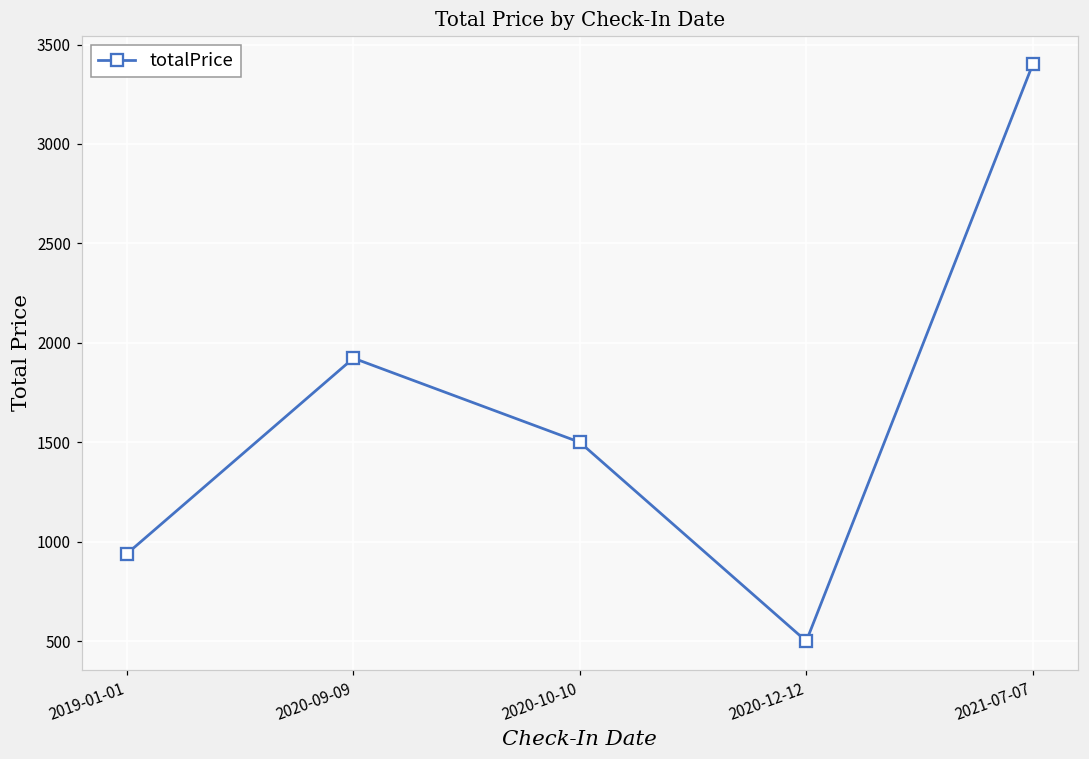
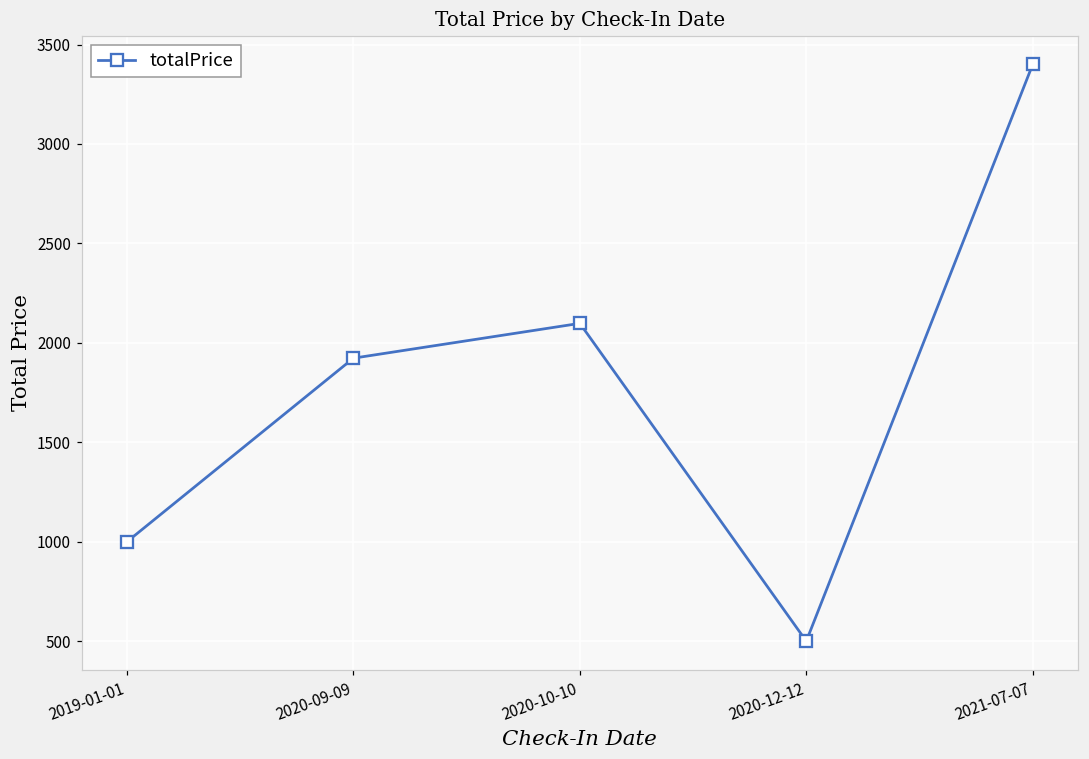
  {
-   "2019-01-01": 940,
+   "2019-01-01": 1000,
    "2020-09-09": 1920,
-   "2020-10-10": 1500,
+   "2020-10-10": 2100,
    "2020-12-12": 500,
    "2021-07-07": 3400
  }
